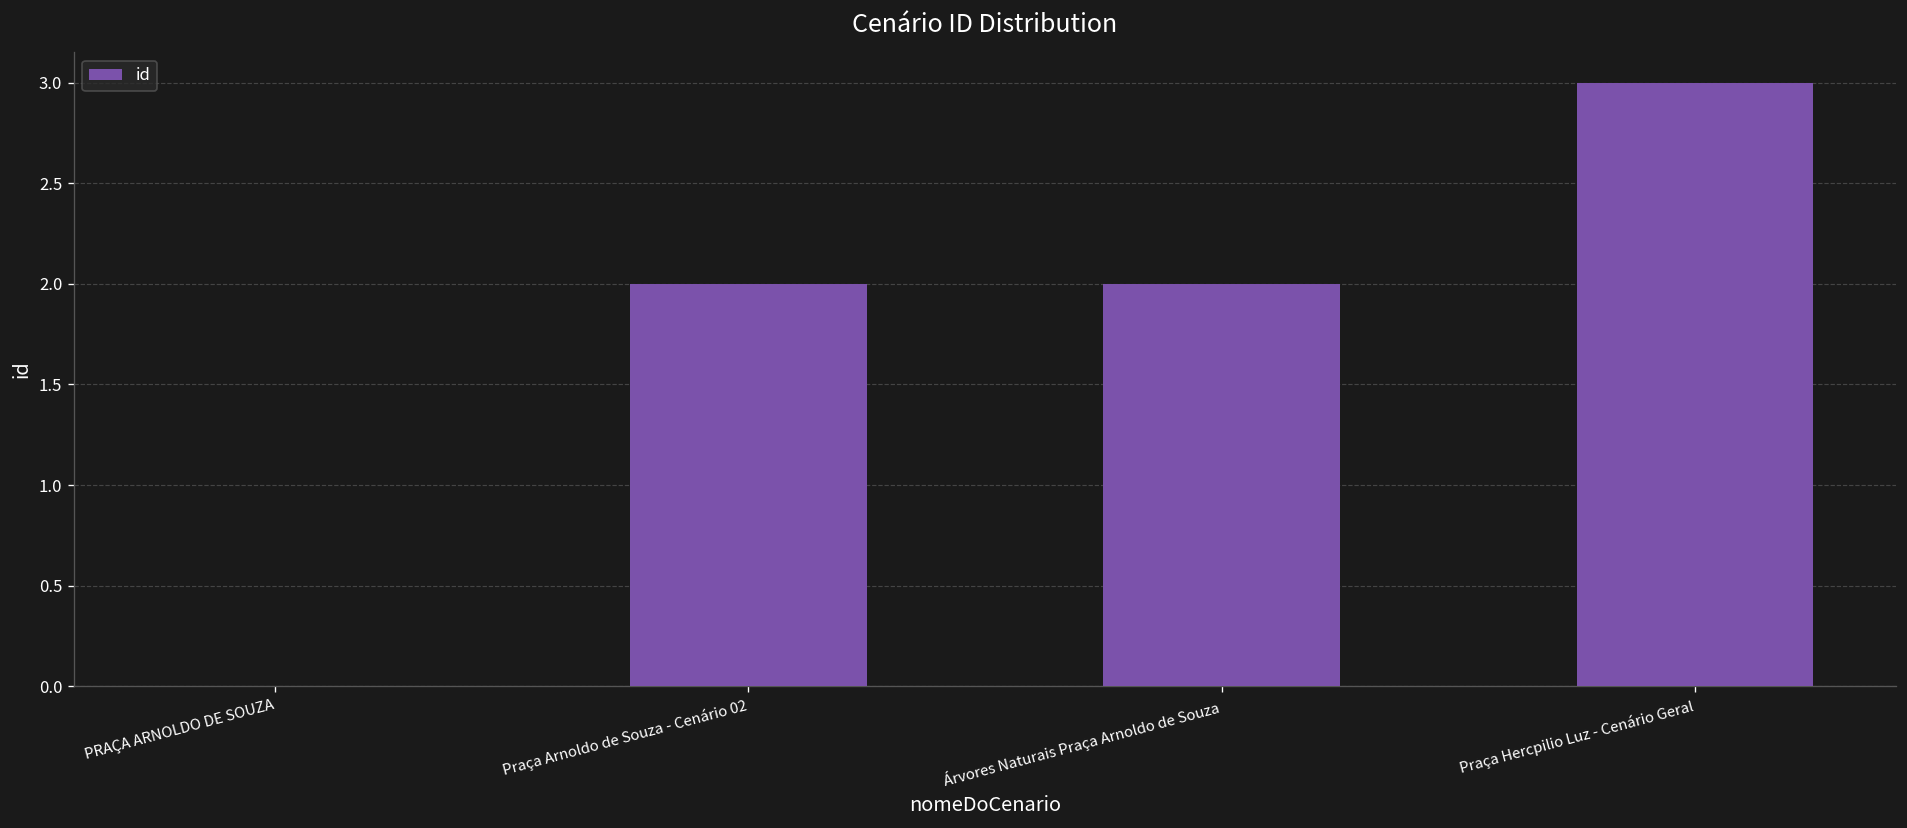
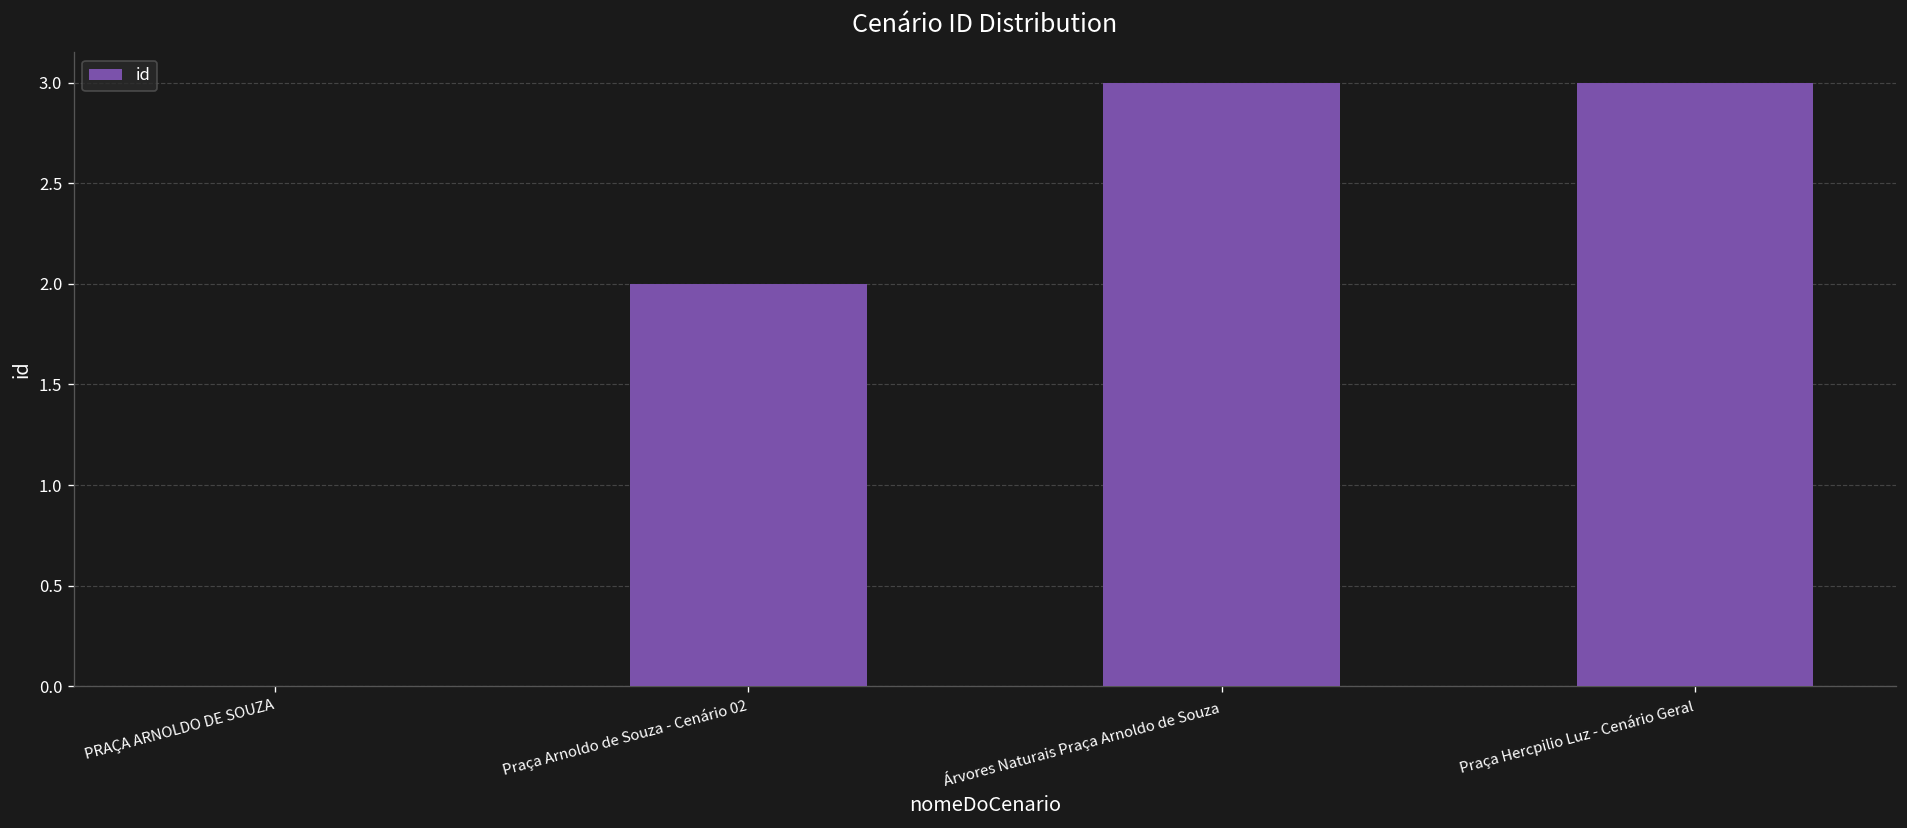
  {
    "PRAÇA ARNOLDO DE SOUZA": 0,
    "Praça Arnoldo de Souza - Cenário 02": 2,
-   "Árvores Naturais Praça Arnoldo de Souza": 2,
+   "Árvores Naturais Praça Arnoldo de Souza": 3,
    "Praça Hercpilio Luz - Cenário Geral": 3
  }
